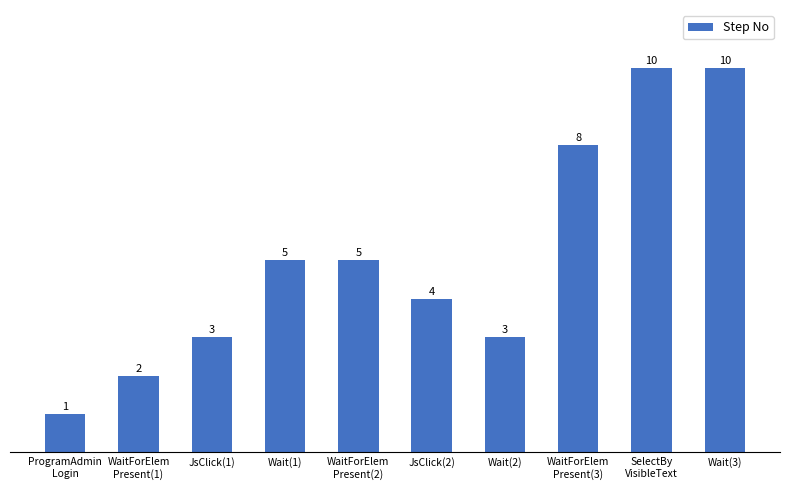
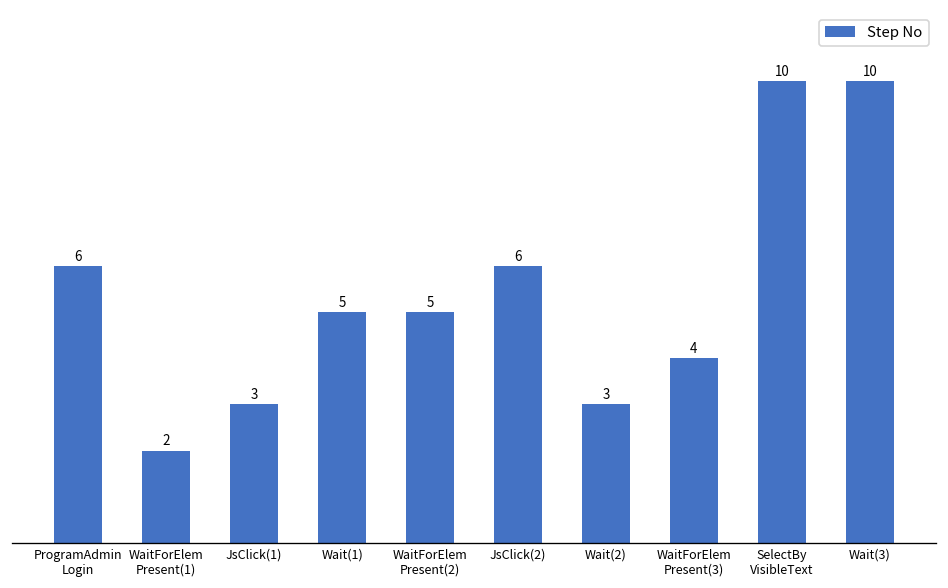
  {
-   "ProgramAdmin Login": 1,
+   "ProgramAdmin Login": 6,
    "WaitForElem Present(1)": 2,
    "JsClick(1)": 3,
    "Wait(1)": 5,
    "WaitForElem Present(2)": 5,
-   "JsClick(2)": 4,
+   "JsClick(2)": 6,
    "Wait(2)": 3,
-   "WaitForElem Present(3)": 8,
+   "WaitForElem Present(3)": 4,
    "SelectBy VisibleText": 10,
    "Wait(3)": 10
  }
